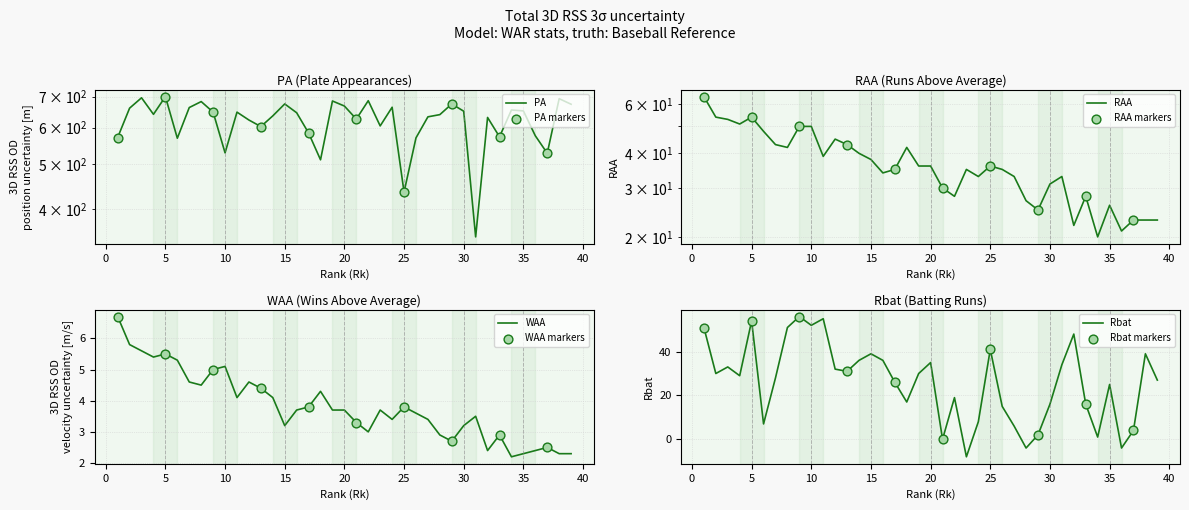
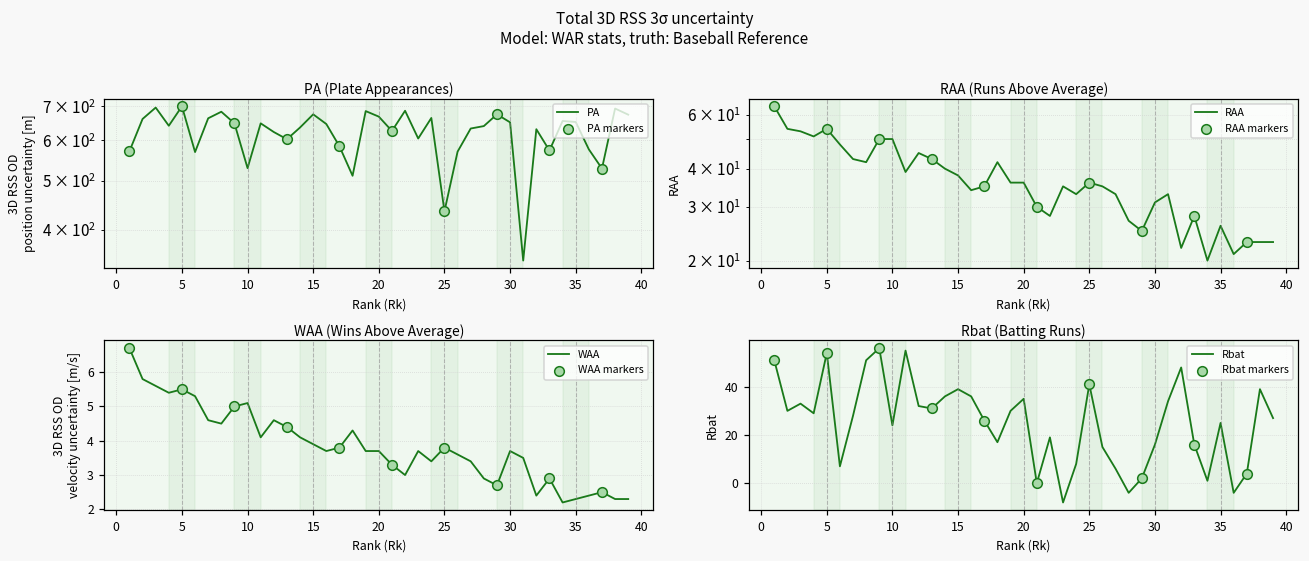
  {
    "WAA (Wins Above Average)": {
      "WAA": {
        "10": 5.1,
-       "15": 3.2,
+       "15": 3.9,
        "20": 3.7,
-       "30": 3.2,
+       "30": 3.7,
        "35": 2.3
      }
    },
    "Rbat (Batting Runs)": {
      "Rbat": {
-       "10": 52,
+       "10": 24,
        "15": 39,
        "20": 35,
        "30": 16,
        "35": 25
      }
    }
  }
